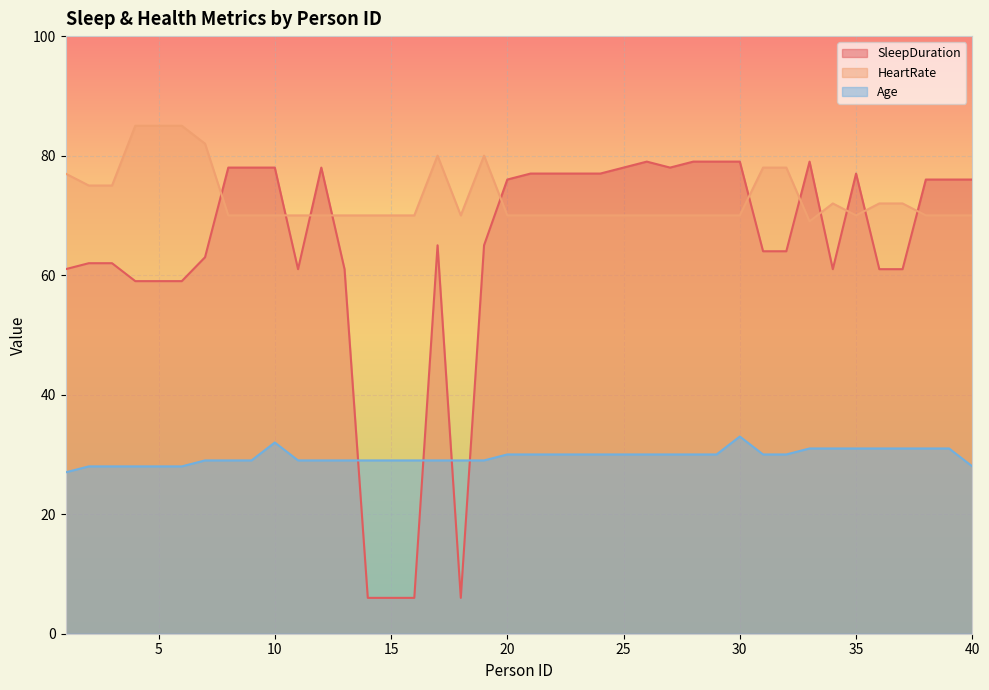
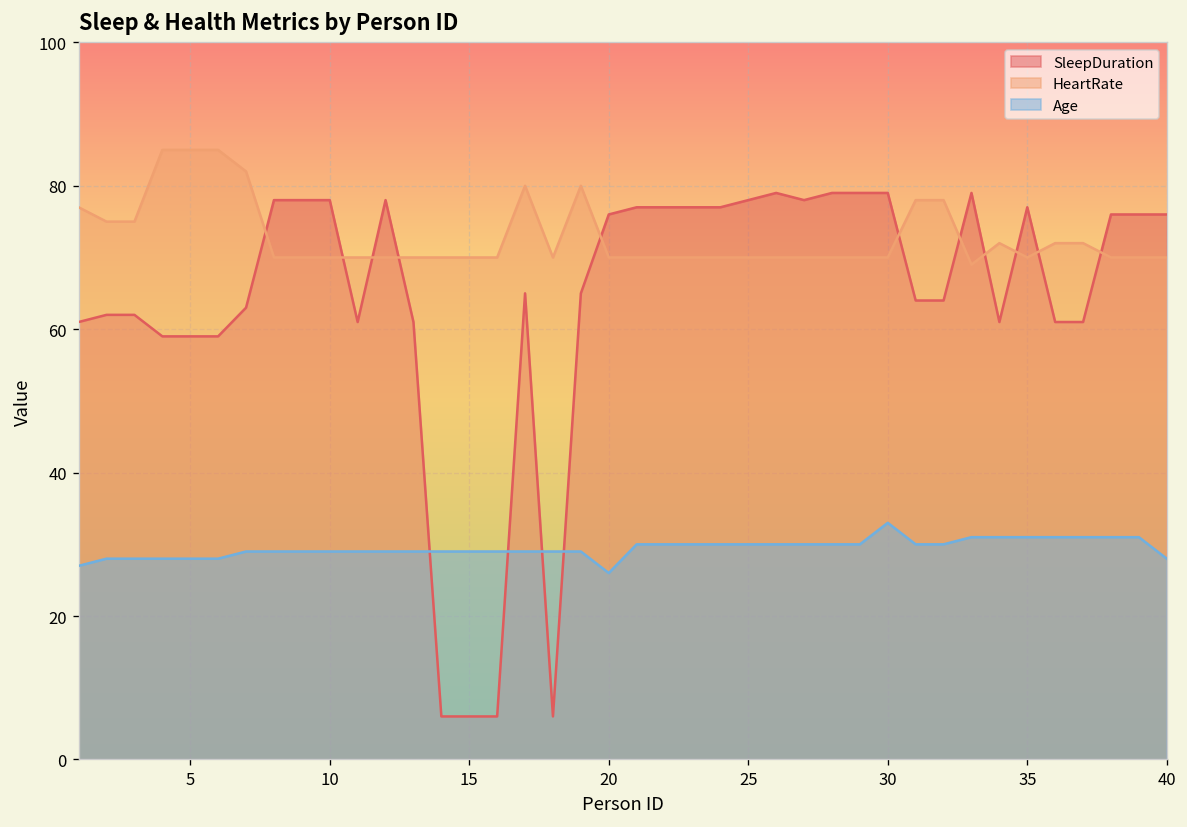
  {
    "Age": {
      "5": 28,
-     "10": 32,
+     "10": 29,
      "15": 29,
-     "20": 30,
+     "20": 26,
      "25": 30,
      "30": 33,
      "35": 31,
      "40": 28
    }
  }
